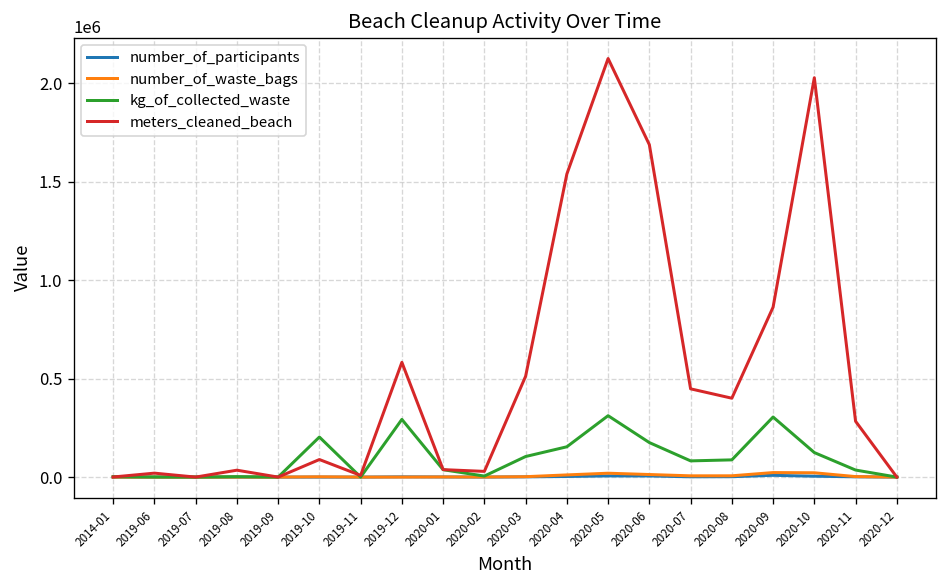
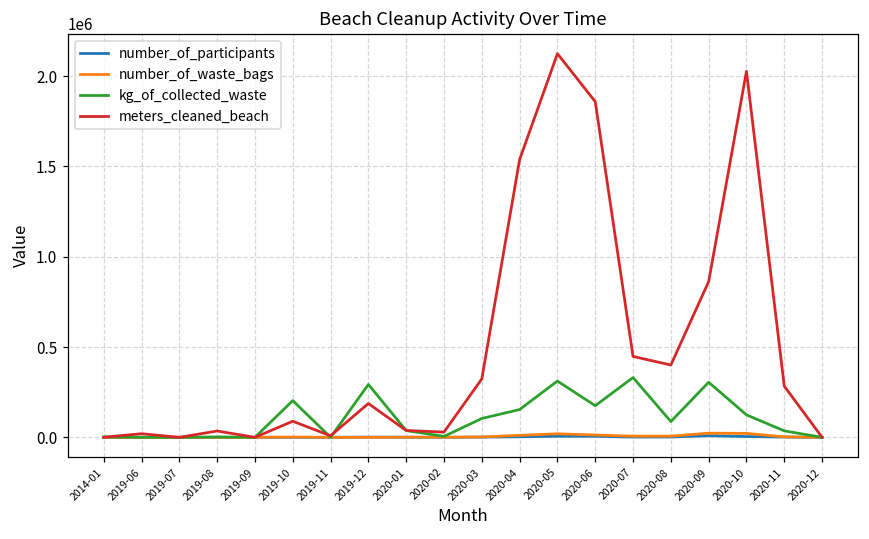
  {
    "number_of_participants": {
      "2020-10": 0
    },
    "number_of_waste_bags": {
      "2020-10": 20000
    },
    "kg_of_collected_waste": {
      "2019-10": 200000,
      "2019-12": 290000,
      "2020-03": 100000,
      "2020-04": 150000,
      "2020-05": 310000,
      "2020-06": 180000,
-     "2020-07": 80000,
+     "2020-07": 330000,
      "2020-08": 90000,
      "2020-09": 310000,
      "2020-10": 120000,
      "2020-11": 40000
    },
    "meters_cleaned_beach": {
      "2019-06": 20000,
      "2019-08": 40000,
      "2019-10": 90000,
-     "2019-12": 580000,
+     "2019-12": 190000,
      "2020-02": 30000,
-     "2020-03": 510000,
+     "2020-03": 320000,
      "2020-04": 1540000,
      "2020-05": 2120000,
-     "2020-06": 1690000,
+     "2020-06": 1860000,
      "2020-07": 450000,
      "2020-08": 400000,
      "2020-09": 860000,
      "2020-10": 2030000,
      "2020-11": 280000
    }
  }
